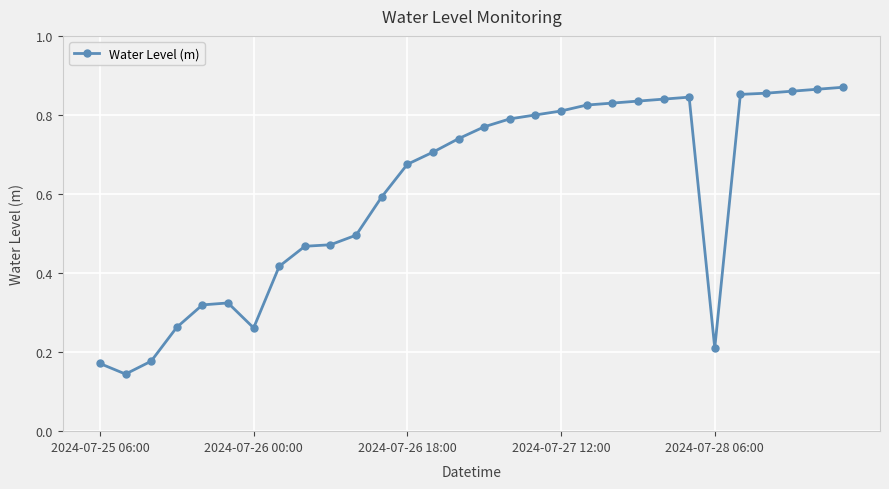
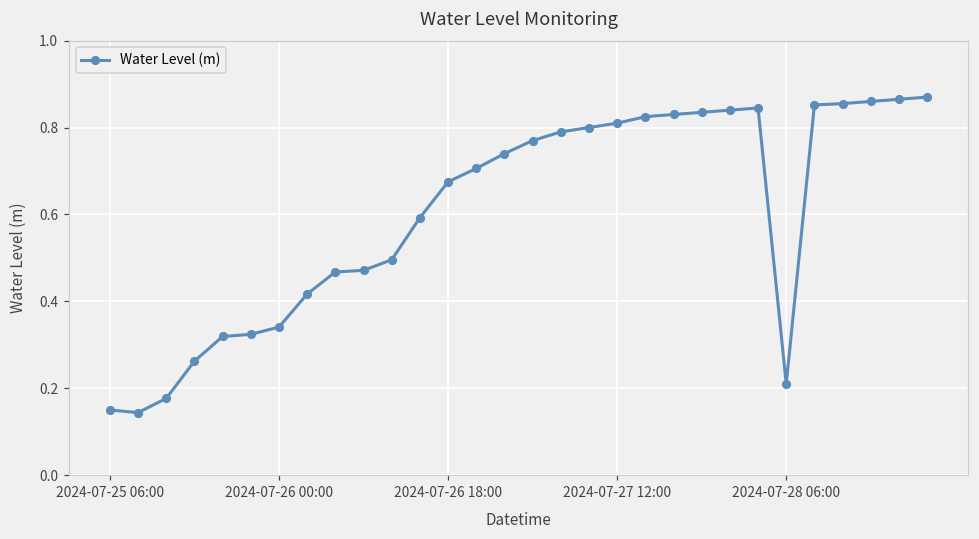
  {
-   "2024-07-25 06:00": 0.17,
-   "2024-07-26 00:00": 0.26,
+   "2024-07-25 06:00": 0.15,
+   "2024-07-26 00:00": 0.34,
    "2024-07-26 18:00": 0.68,
    "2024-07-27 12:00": 0.81,
    "2024-07-28 06:00": 0.21
  }
